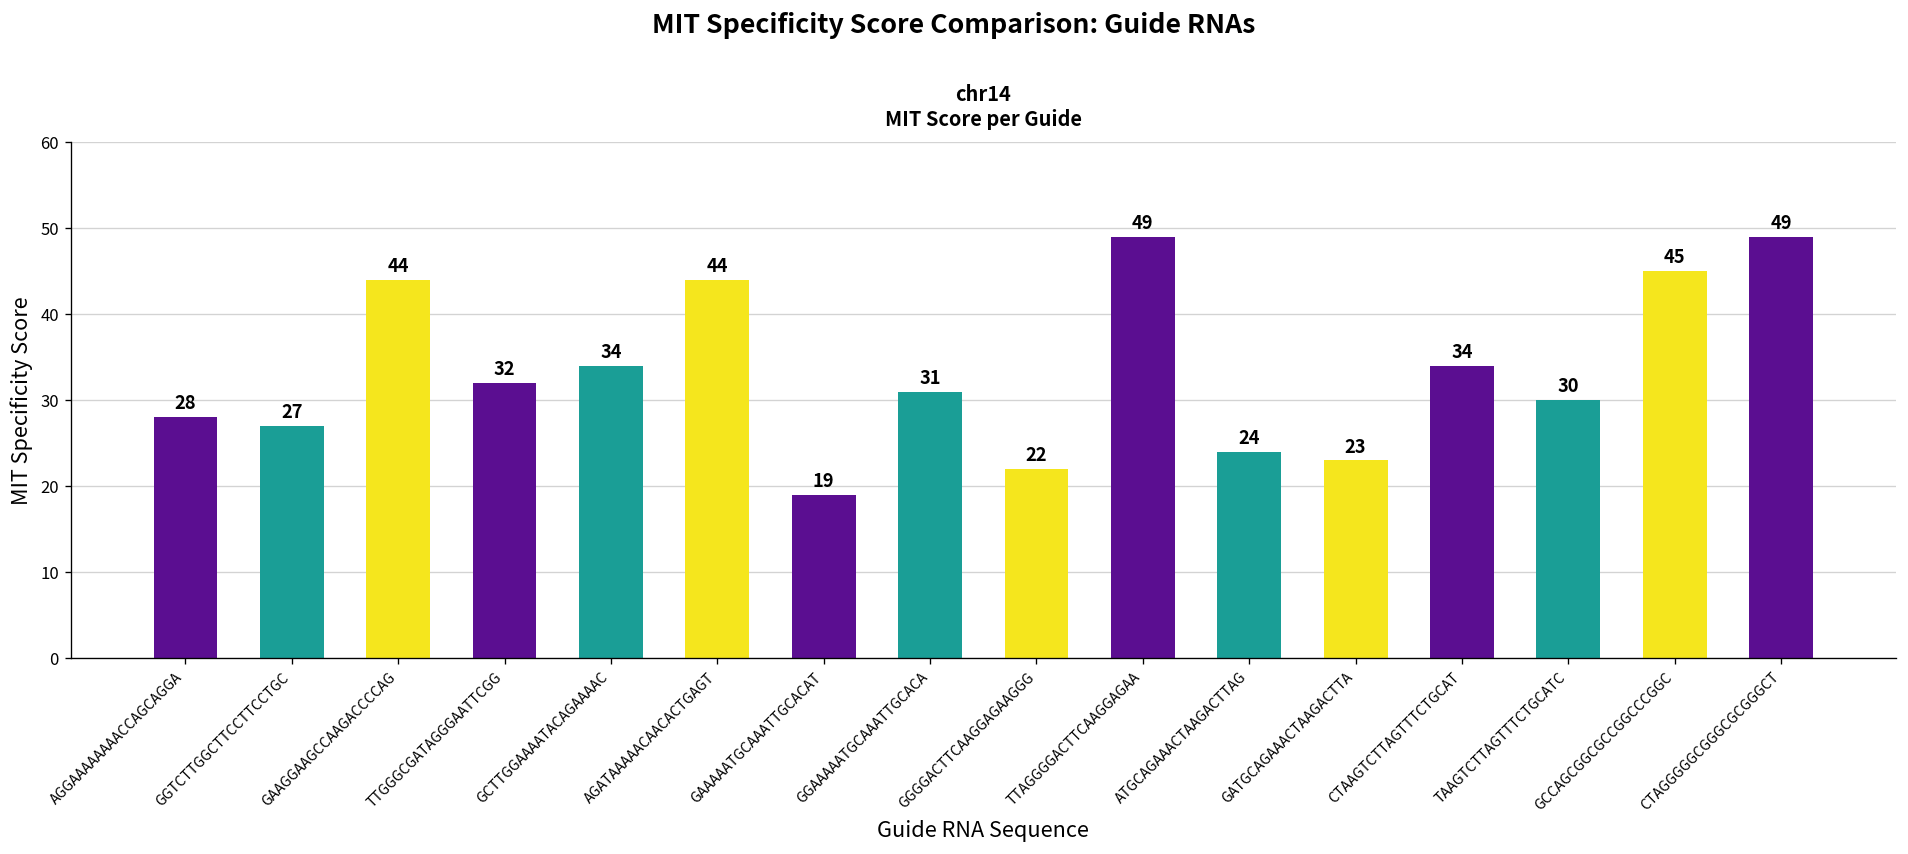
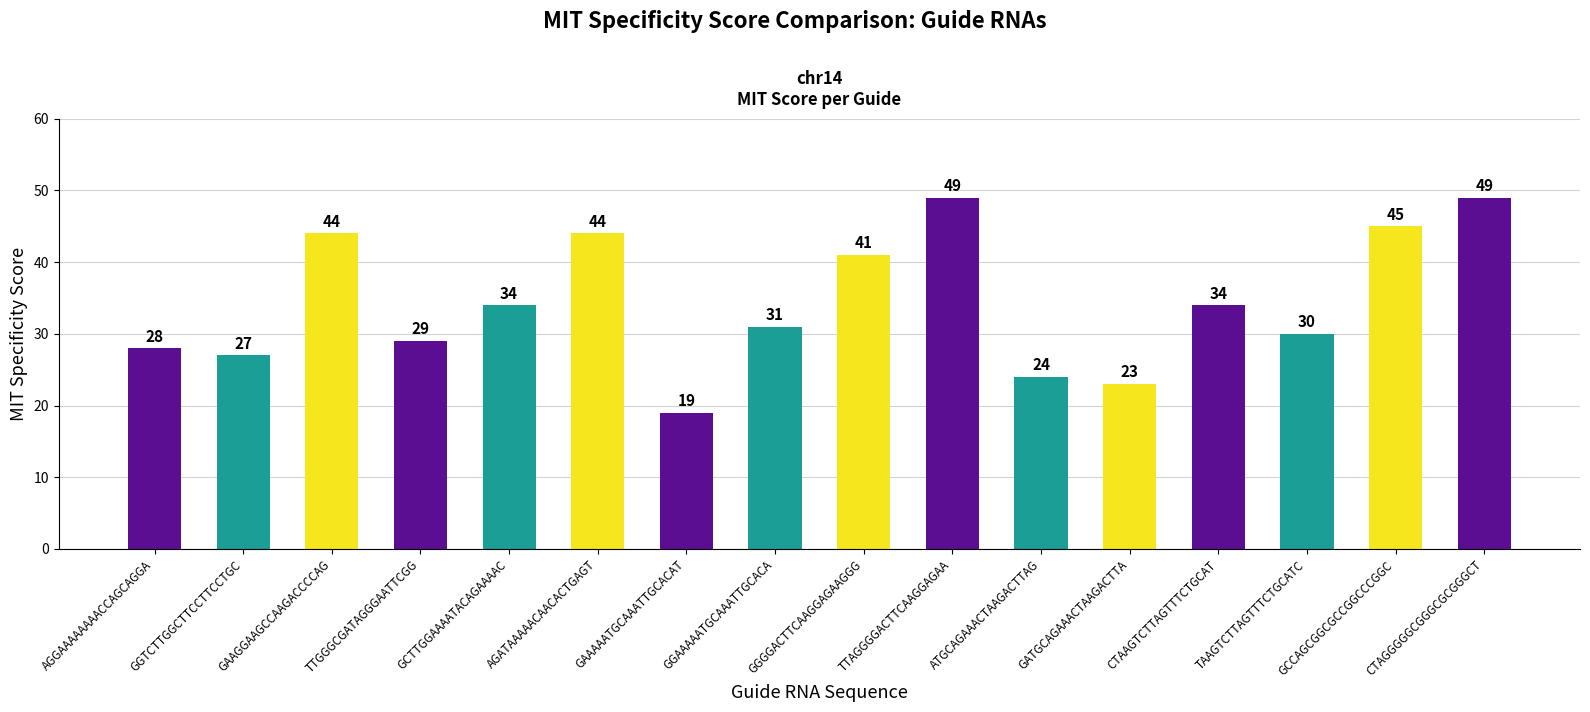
  {
    "AGGAAAAAAAACCAGCAGGA": 28,
    "GGTCTTGGCTTCCTTCCTGC": 27,
    "GAAGGAAGCCAAGACCCCAG": 44,
-   "TTGGGCGATAGGGAATTCGG": 32,
+   "TTGGGCGATAGGGAATTCGG": 29,
    "GCTTGGAAAATACAGAAAAC": 34,
    "AGATAAAAACAACACTGAGT": 44,
    "GAAAAATGCAAATTGCACAT": 19,
    "GGAAAAATGCAAATTGCACA": 31,
-   "GGGGACTTCAAGGAGAAGGG": 22,
+   "GGGGACTTCAAGGAGAAGGG": 41,
    "TTAGGGGACTTCAAGGAGAA": 49,
    "ATGCAGAAACTAAGACTTAG": 24,
    "GATGCAGAAACTAAGACTTA": 23,
    "CTAAGTCTTAGTTTCTGCAT": 34,
    "TAAGTCTTAGTTTCTGCATC": 30,
    "GCCAGCGGCGCCGGCCCGGC": 45,
    "CTAGGGGGCGGGCGCGGGCT": 49
  }
